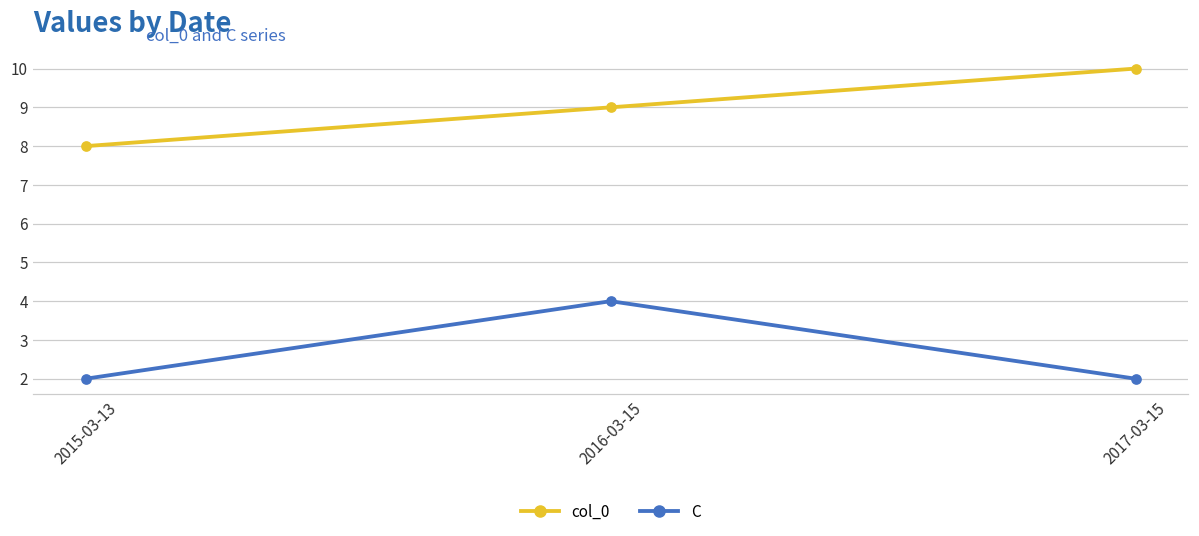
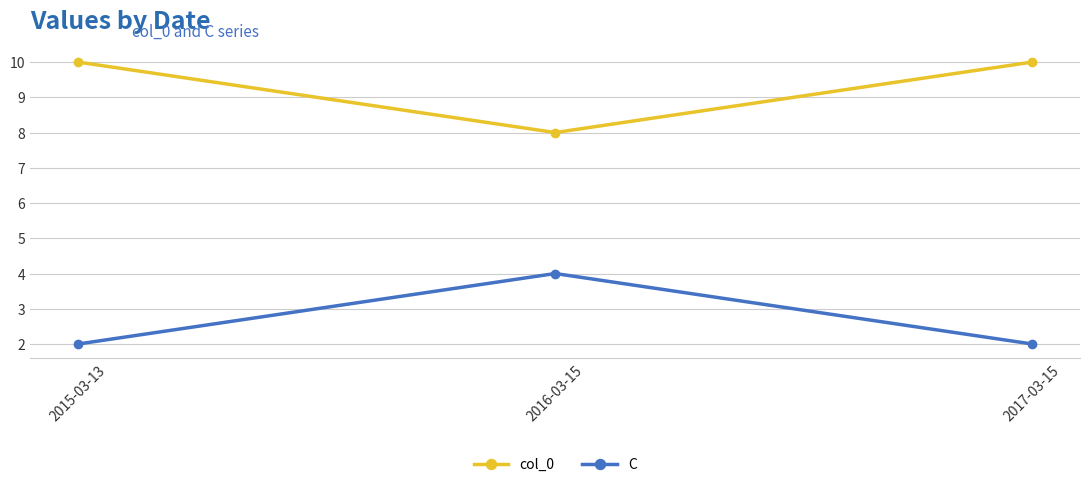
  {
    "col_0": {
-     "2015-03-13": 8,
-     "2016-03-15": 9,
+     "2015-03-13": 10,
+     "2016-03-15": 8,
      "2017-03-15": 10
    },
    "C": {
      "2015-03-13": 2,
      "2016-03-15": 4,
      "2017-03-15": 2
    }
  }
